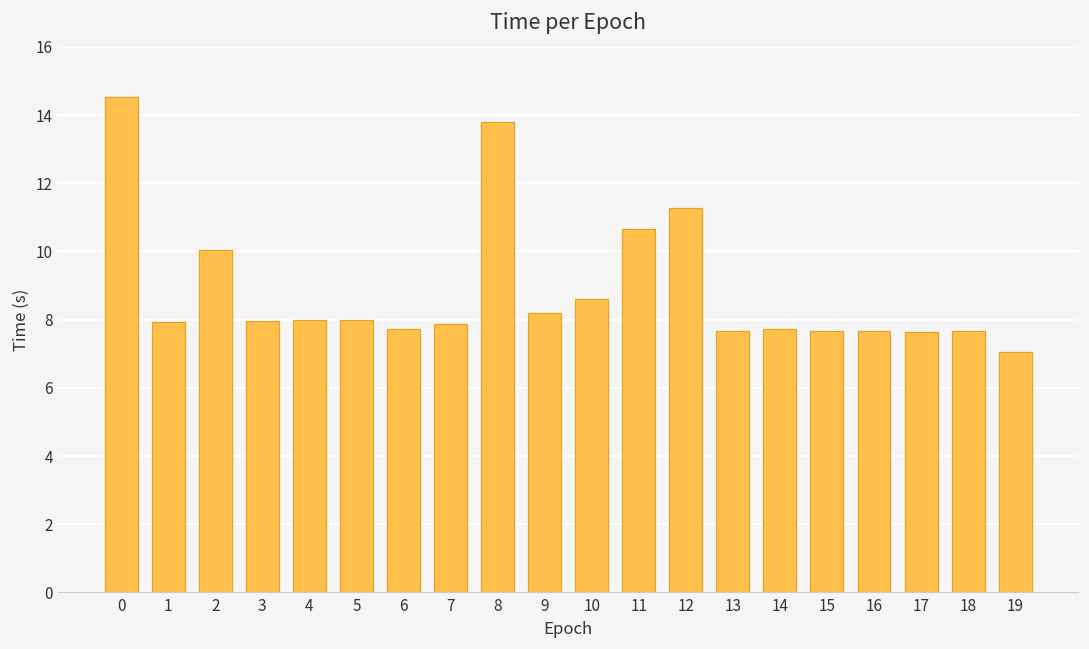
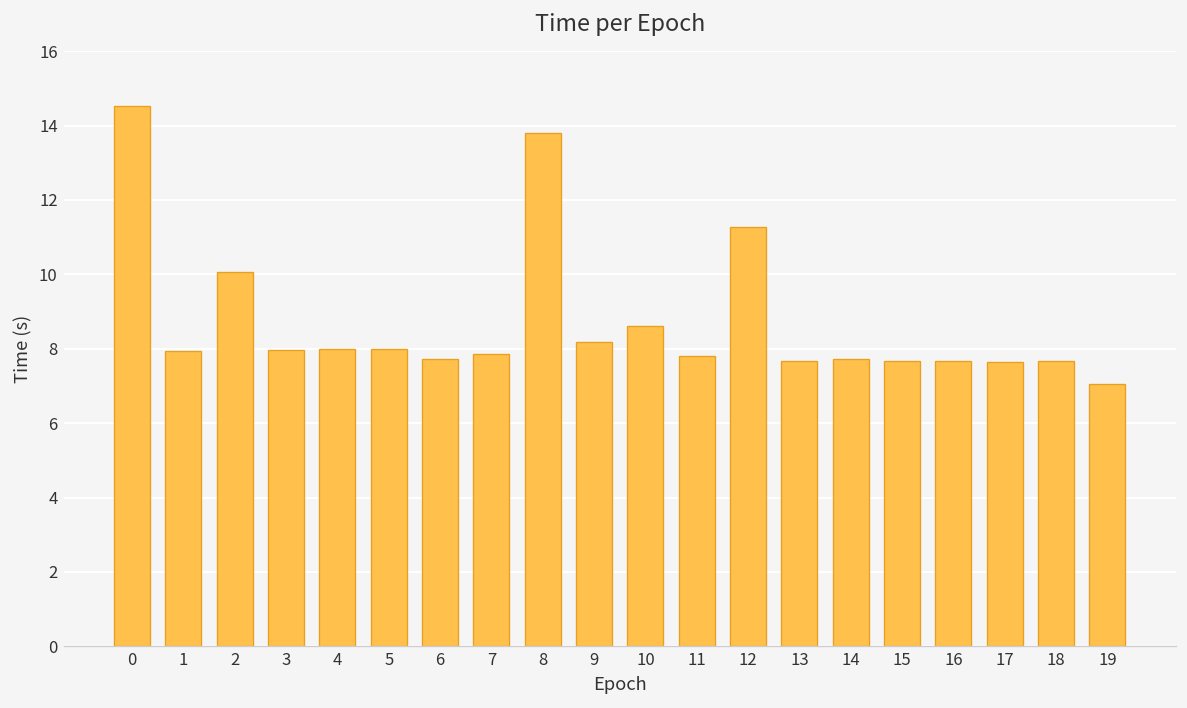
  {
    "0": 14.5,
    "1": 7.9,
    "2": 10.1,
    "3": 8.0,
    "4": 8.0,
    "5": 8.0,
    "6": 7.7,
    "7": 7.9,
    "8": 13.8,
    "9": 8.2,
    "10": 8.6,
-   "11": 10.7,
+   "11": 7.8,
    "12": 11.3,
    "13": 7.7,
    "14": 7.7,
    "15": 7.7,
    "16": 7.7,
    "17": 7.6,
    "18": 7.7,
    "19": 7.0
  }
